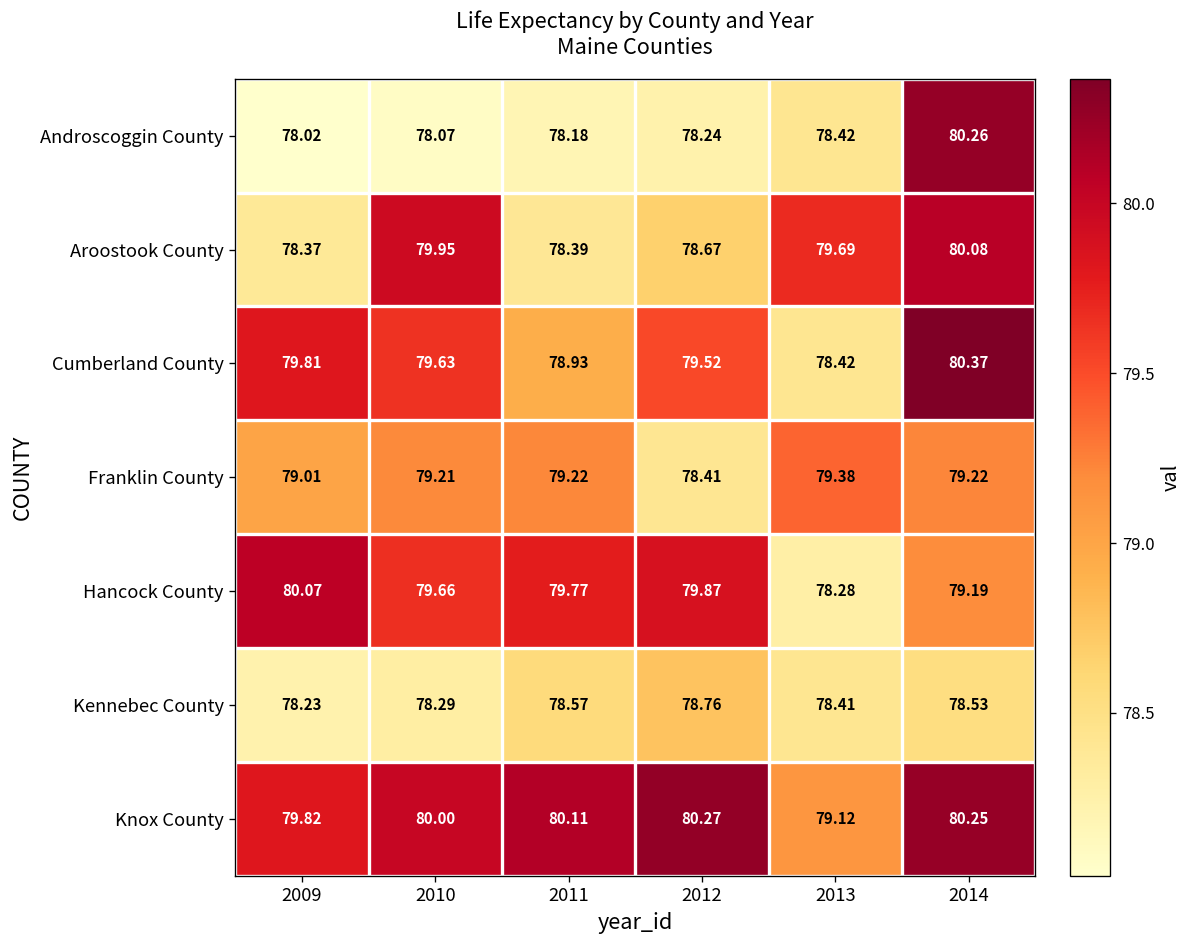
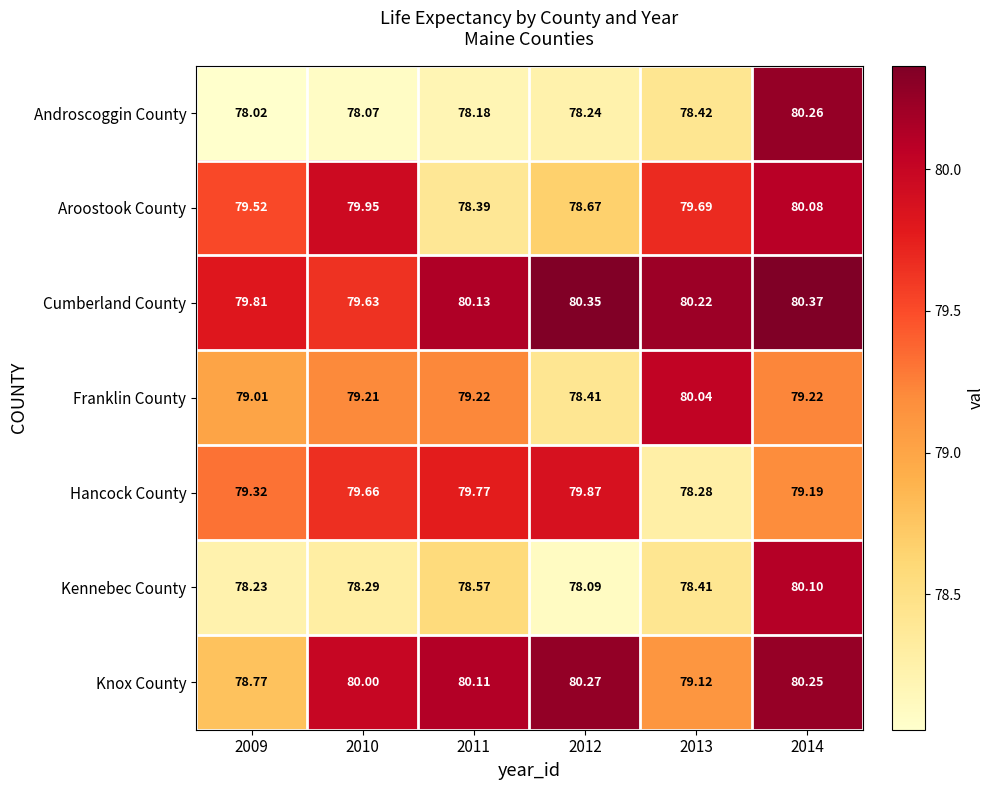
  {
    "Androscoggin County": {
      "2009": 78.02,
      "2010": 78.07,
      "2011": 78.18,
      "2012": 78.24,
      "2013": 78.42,
      "2014": 80.26
    },
    "Aroostook County": {
-     "2009": 78.37,
+     "2009": 79.52,
      "2010": 79.95,
      "2011": 78.39,
      "2012": 78.67,
      "2013": 79.69,
      "2014": 80.08
    },
    "Cumberland County": {
      "2009": 79.81,
      "2010": 79.63,
-     "2011": 78.93,
-     "2012": 79.52,
-     "2013": 78.42,
+     "2011": 80.13,
+     "2012": 80.35,
+     "2013": 80.22,
      "2014": 80.37
    },
    "Franklin County": {
      "2009": 79.01,
      "2010": 79.21,
      "2011": 79.22,
      "2012": 78.41,
-     "2013": 79.38,
+     "2013": 80.04,
      "2014": 79.22
    },
    "Hancock County": {
-     "2009": 80.07,
+     "2009": 79.32,
      "2010": 79.66,
      "2011": 79.77,
      "2012": 79.87,
      "2013": 78.28,
      "2014": 79.19
    },
    "Kennebec County": {
      "2009": 78.23,
      "2010": 78.29,
      "2011": 78.57,
-     "2012": 78.76,
+     "2012": 78.09,
      "2013": 78.41,
-     "2014": 78.53
+     "2014": 80.10
    },
    "Knox County": {
-     "2009": 79.82,
+     "2009": 78.77,
      "2010": 80.00,
      "2011": 80.11,
      "2012": 80.27,
      "2013": 79.12,
      "2014": 80.25
    }
  }
